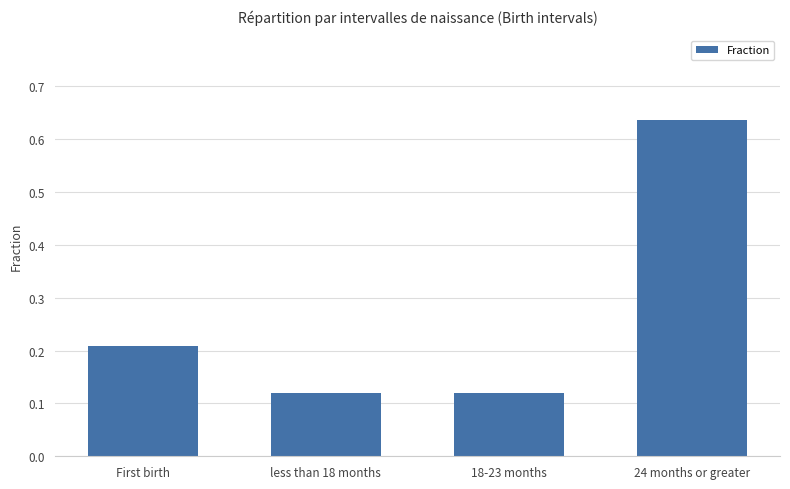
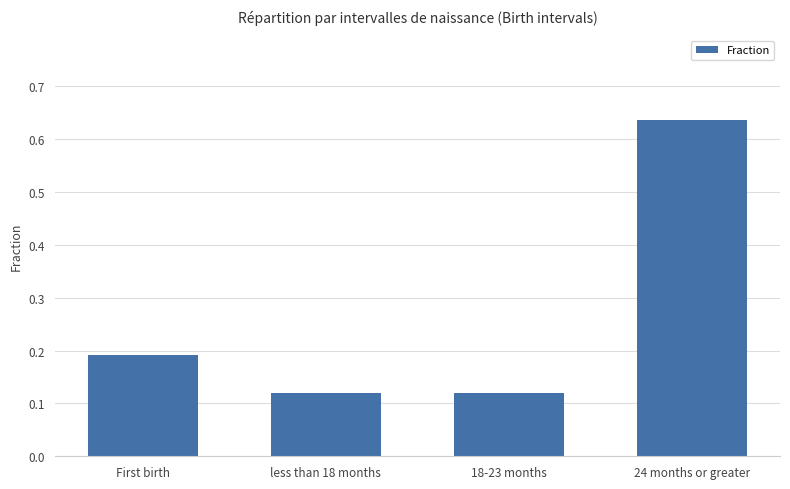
  {
-   "First birth": 0.21,
+   "First birth": 0.19,
    "less than 18 months": 0.12,
    "18-23 months": 0.12,
    "24 months or greater": 0.64
  }
